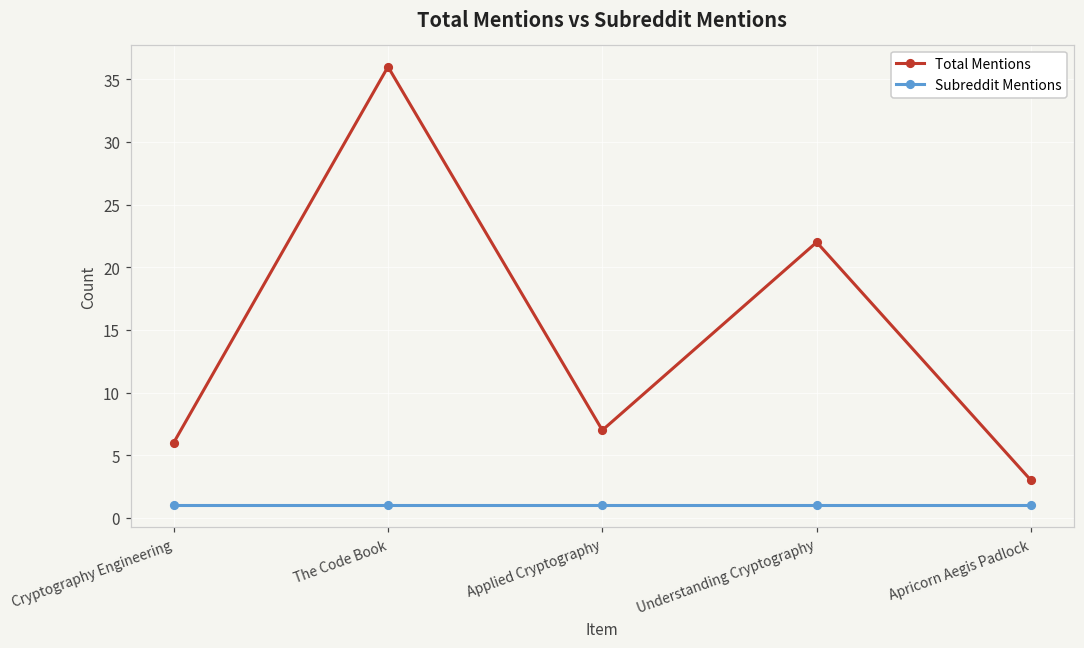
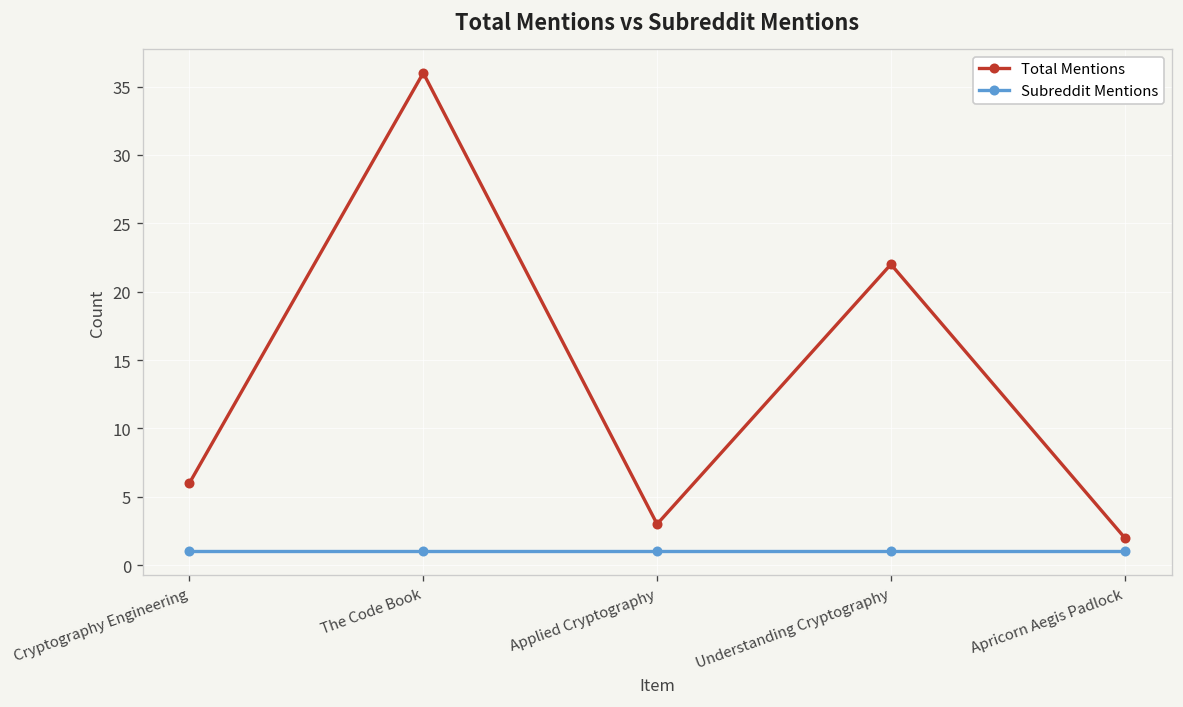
  {
    "Total Mentions": {
      "Cryptography Engineering": 6,
      "The Code Book": 36,
-     "Applied Cryptography": 7,
+     "Applied Cryptography": 3,
      "Understanding Cryptography": 22,
-     "Apricorn Aegis Padlock": 3
+     "Apricorn Aegis Padlock": 2
    },
    "Subreddit Mentions": {
      "Cryptography Engineering": 1,
      "The Code Book": 1,
      "Applied Cryptography": 1,
      "Understanding Cryptography": 1,
      "Apricorn Aegis Padlock": 1
    }
  }
